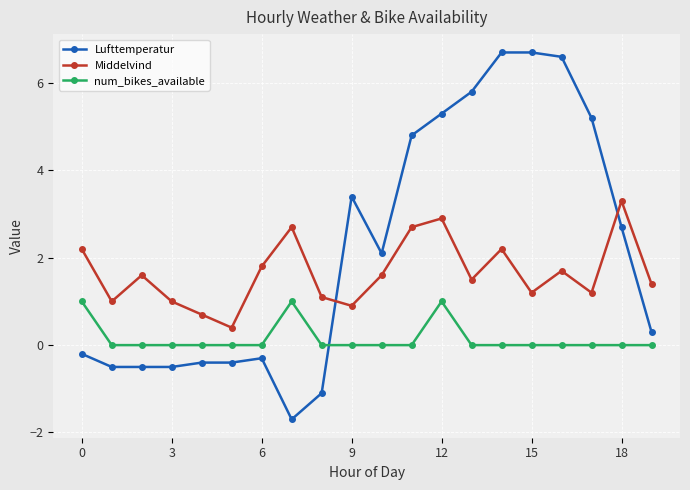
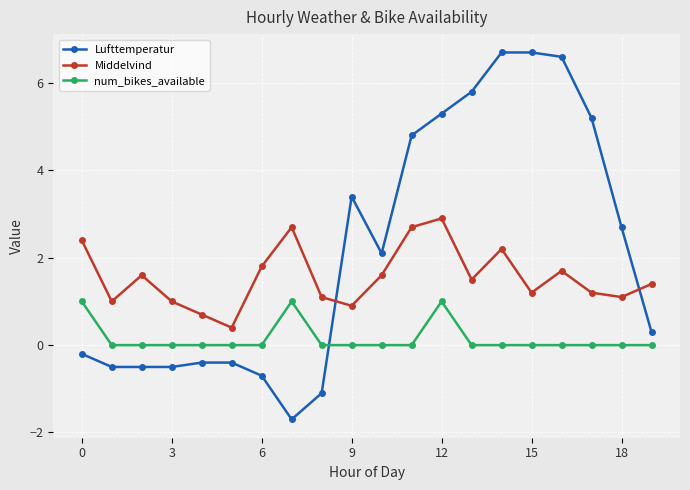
  {
    "Lufttemperatur": {
      "0": -0.2,
      "3": -0.5,
-     "6": -0.3,
+     "6": -0.7,
      "9": 3.4,
      "12": 5.3,
      "15": 6.7,
      "18": 2.7
    },
    "Middelvind": {
-     "0": 2.2,
+     "0": 2.4,
      "3": 1.0,
      "6": 1.8,
      "9": 0.9,
      "12": 2.9,
      "15": 1.2,
-     "18": 3.3
+     "18": 1.1
    },
    "num_bikes_available": {
      "0": 1.0,
      "3": 0.0,
      "6": 0.0,
      "9": 0.0,
      "12": 1.0,
      "15": 0.0,
      "18": 0.0
    }
  }
